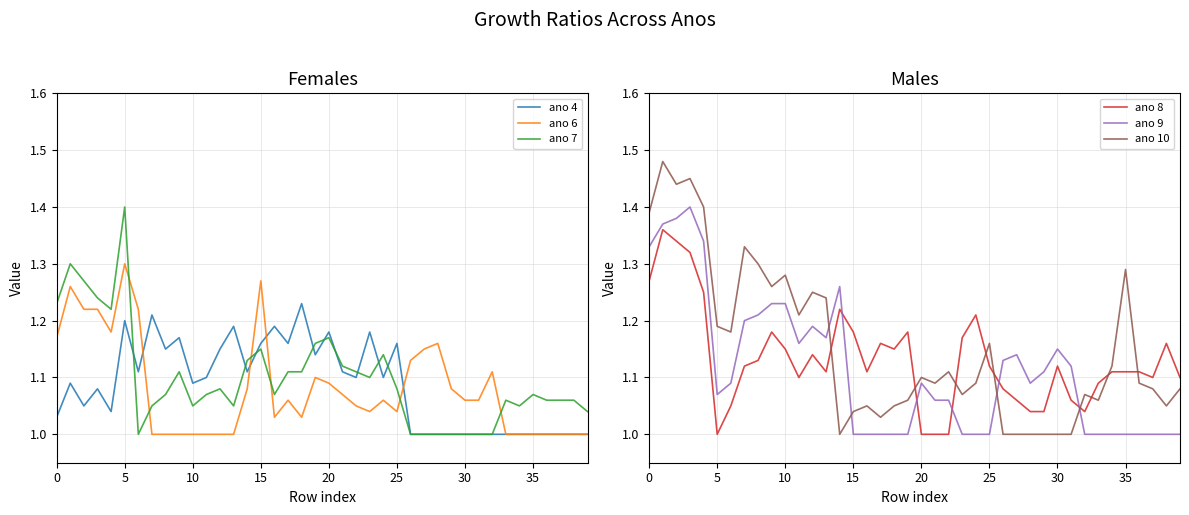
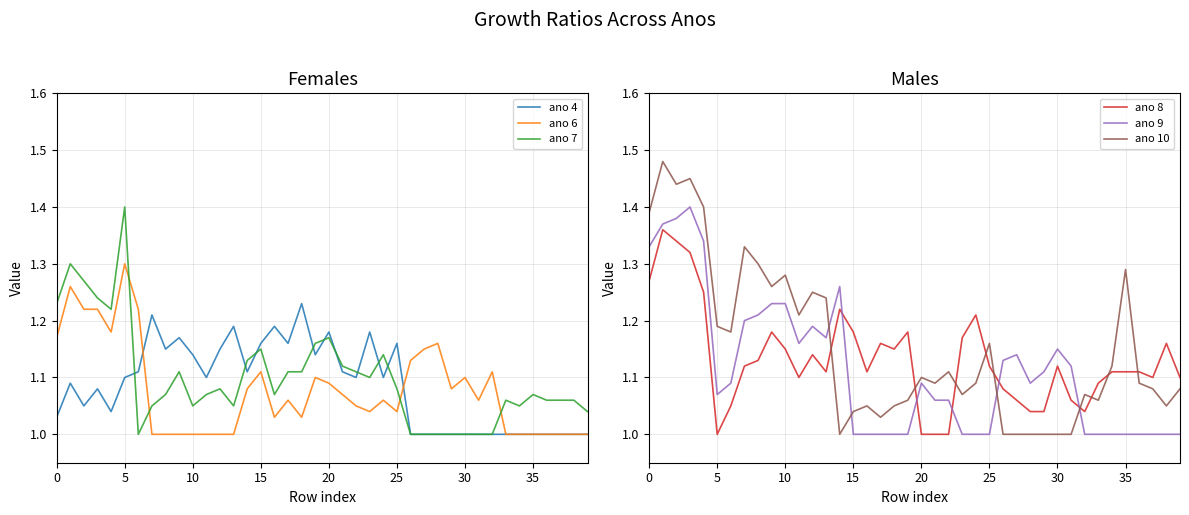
  {
    "Females": {
      "ano 4": {
        "0": 1.03,
-       "5": 1.2,
-       "10": 1.09,
+       "5": 1.1,
+       "10": 1.14,
        "15": 1.16,
        "20": 1.18,
        "25": 1.16
      },
      "ano 6": {
        "0": 1.17,
        "5": 1.30,
        "10": 1.00,
-       "15": 1.27,
+       "15": 1.11,
        "20": 1.09,
        "25": 1.04,
-       "30": 1.06
+       "30": 1.10
      },
      "ano 7": {
        "0": 1.23,
        "5": 1.40,
        "10": 1.05,
        "15": 1.15,
        "20": 1.17,
        "25": 1.08,
        "35": 1.07
      }
    },
    "Males": {
      "ano 8": {
        "0": 1.27,
        "5": 1.00,
        "10": 1.15,
        "15": 1.18,
        "20": 1.00,
        "25": 1.12,
        "30": 1.12,
        "35": 1.11
      },
      "ano 9": {
        "0": 1.33,
        "5": 1.07,
        "10": 1.23,
        "15": 1.00,
        "20": 1.09,
        "25": 1.00,
        "30": 1.15,
        "35": 1.00
      },
      "ano 10": {
        "0": 1.39,
        "5": 1.19,
        "10": 1.28,
        "15": 1.04,
        "20": 1.10,
        "25": 1.16,
        "30": 1.00,
        "35": 1.29
      }
    }
  }
